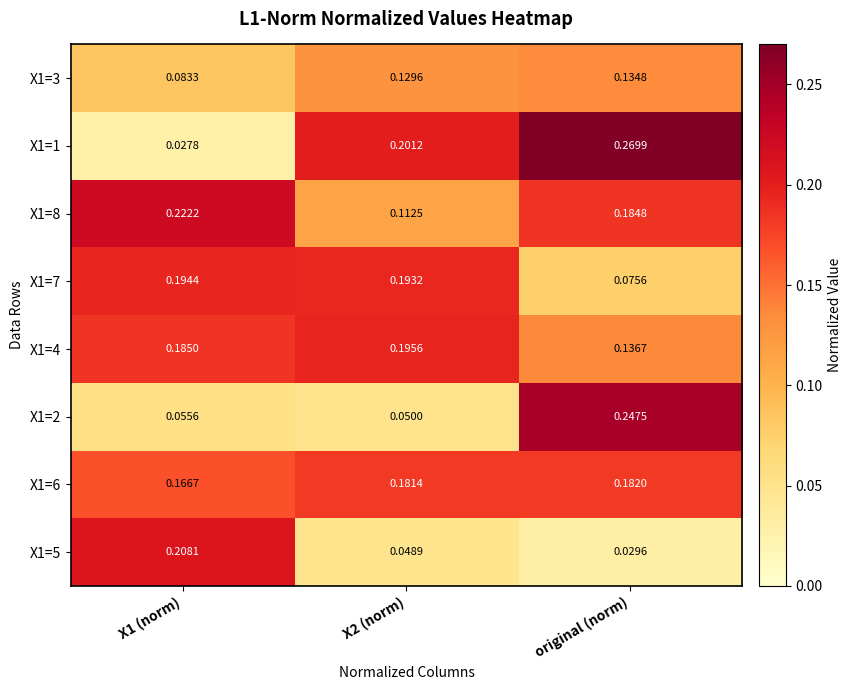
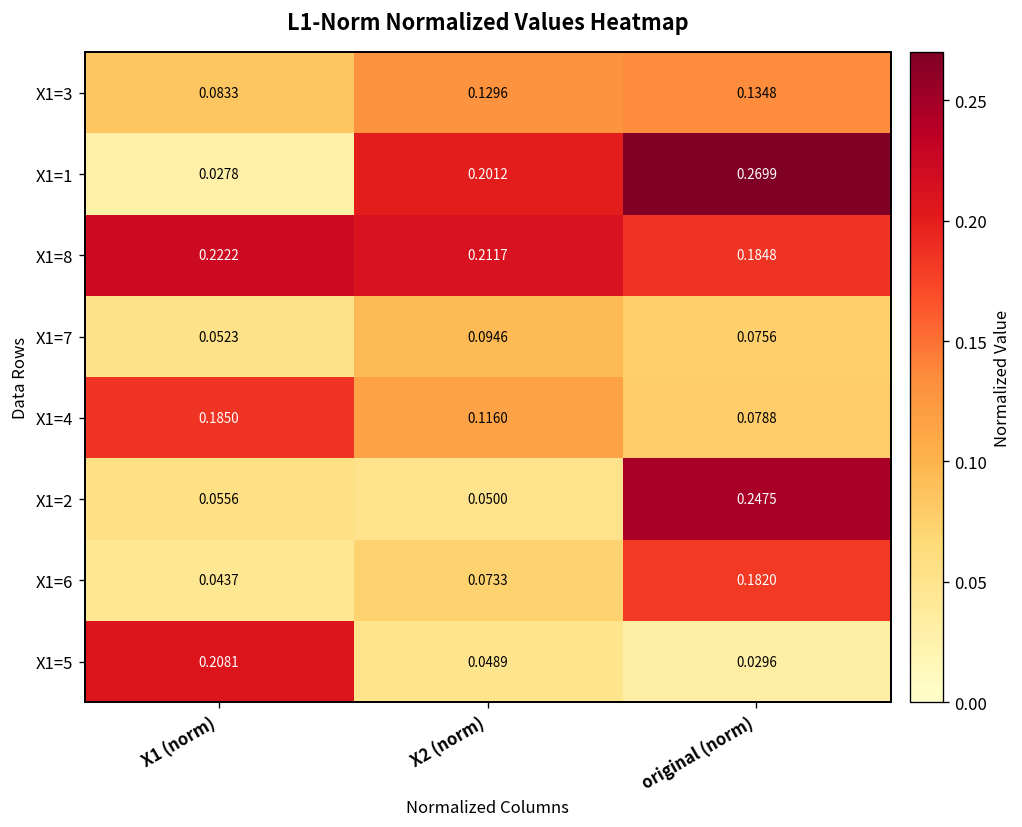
  {
    "X1=3": {
      "X1 (norm)": 0.0833,
      "X2 (norm)": 0.1296,
      "original (norm)": 0.1348
    },
    "X1=1": {
      "X1 (norm)": 0.0278,
      "X2 (norm)": 0.2012,
      "original (norm)": 0.2699
    },
    "X1=8": {
      "X1 (norm)": 0.2222,
-     "X2 (norm)": 0.1125,
+     "X2 (norm)": 0.2117,
      "original (norm)": 0.1848
    },
    "X1=7": {
-     "X1 (norm)": 0.1944,
-     "X2 (norm)": 0.1932,
+     "X1 (norm)": 0.0523,
+     "X2 (norm)": 0.0946,
      "original (norm)": 0.0756
    },
    "X1=4": {
      "X1 (norm)": 0.1850,
-     "X2 (norm)": 0.1956,
-     "original (norm)": 0.1367
+     "X2 (norm)": 0.1160,
+     "original (norm)": 0.0788
    },
    "X1=2": {
      "X1 (norm)": 0.0556,
      "X2 (norm)": 0.0500,
      "original (norm)": 0.2475
    },
    "X1=6": {
-     "X1 (norm)": 0.1667,
-     "X2 (norm)": 0.1814,
+     "X1 (norm)": 0.0437,
+     "X2 (norm)": 0.0733,
      "original (norm)": 0.1820
    },
    "X1=5": {
      "X1 (norm)": 0.2081,
      "X2 (norm)": 0.0489,
      "original (norm)": 0.0296
    }
  }
